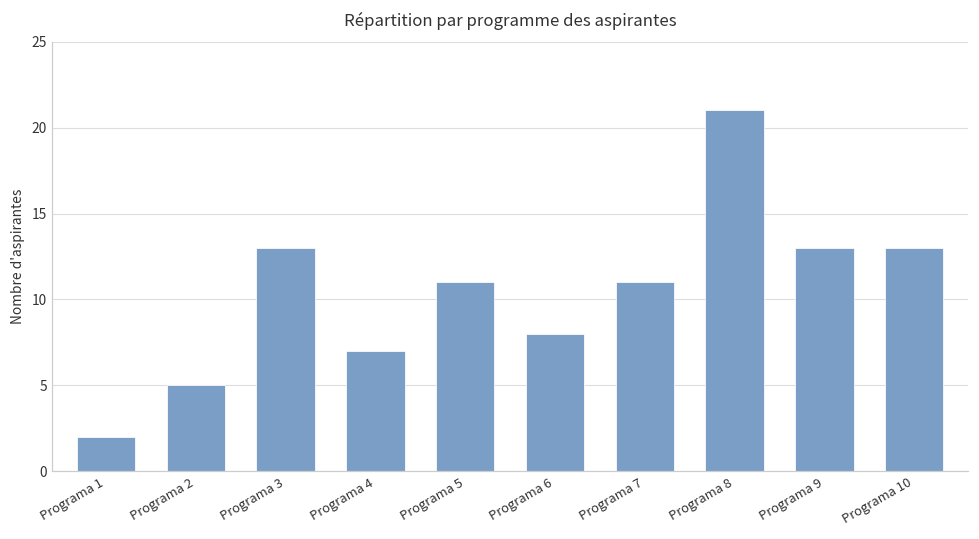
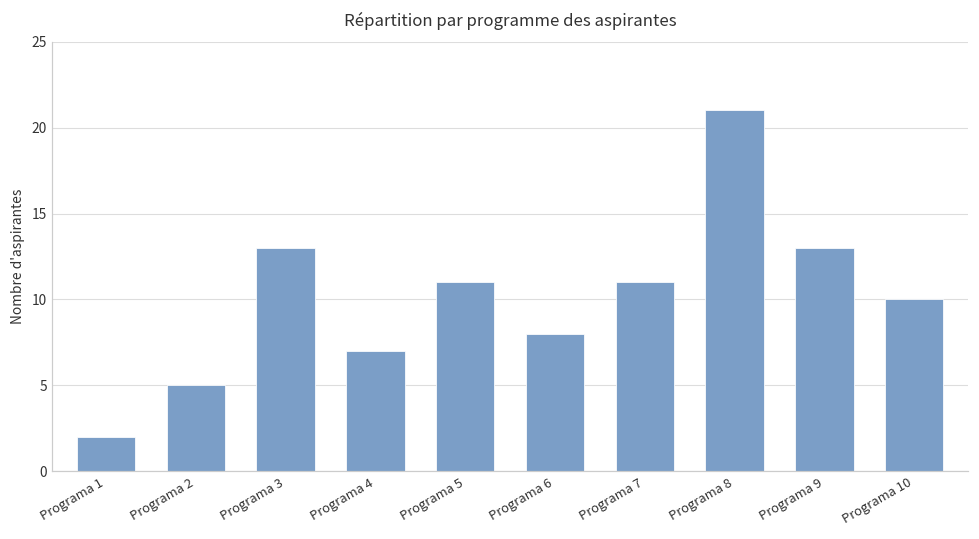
  {
    "Programa 1": 2,
    "Programa 2": 5,
    "Programa 3": 13,
    "Programa 4": 7,
    "Programa 5": 11,
    "Programa 6": 8,
    "Programa 7": 11,
    "Programa 8": 21,
    "Programa 9": 13,
-   "Programa 10": 13
+   "Programa 10": 10
  }
